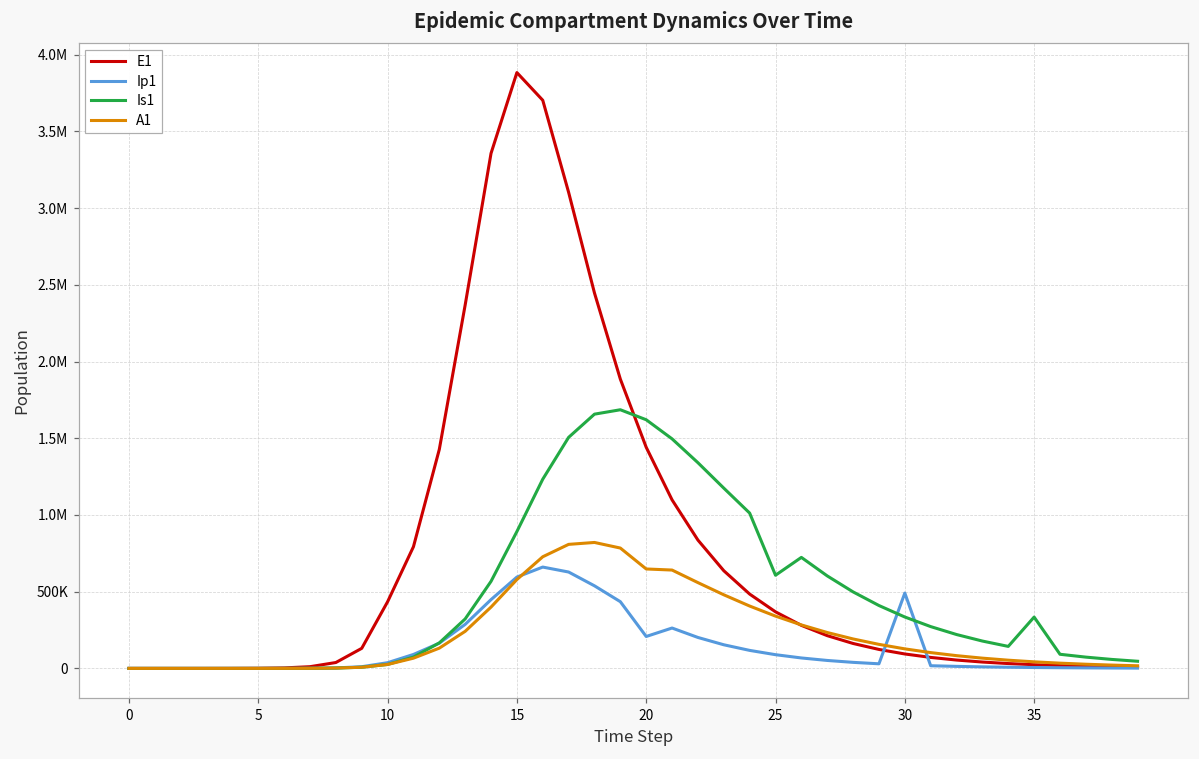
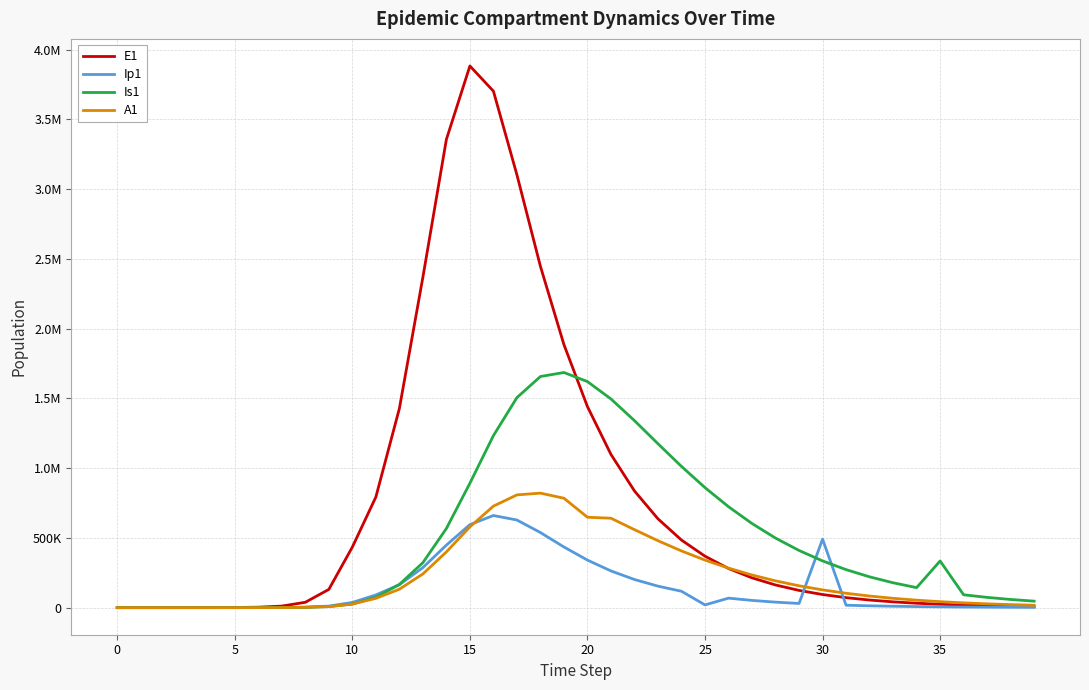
  {
    "E1": {
      "10": 430000,
      "15": 3880000,
      "20": 1440000,
      "25": 370000,
      "30": 90000
    },
    "Ip1": {
-     "20": 210000,
-     "25": 90000,
+     "20": 340000,
+     "25": 20000,
      "30": 490000
    },
    "Is1": {
      "15": 890000,
      "20": 1620000,
-     "25": 610000,
+     "25": 860000,
      "30": 330000,
      "35": 330000
    },
    "A1": {
      "20": 650000,
      "25": 340000,
      "30": 130000,
      "35": 40000
    }
  }
